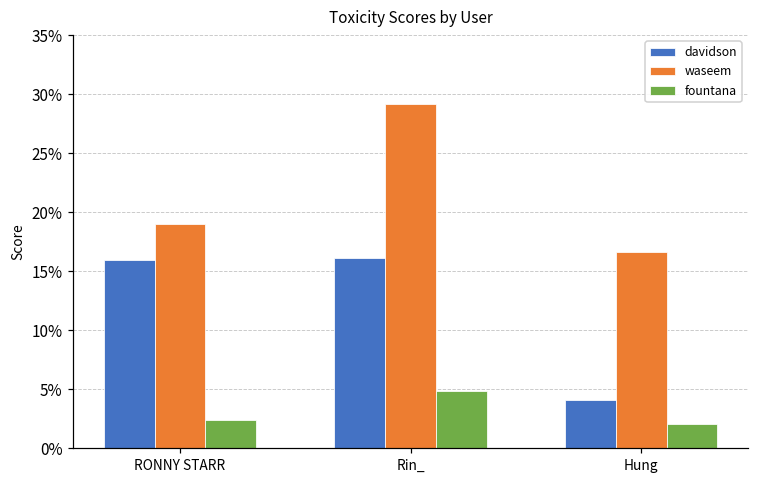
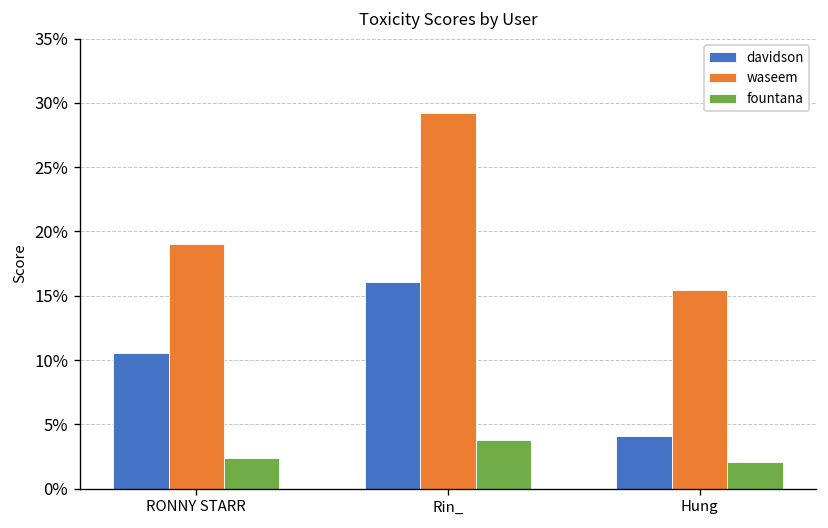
  {
    "davidson": {
-     "RONNY STARR": "15.9%",
+     "RONNY STARR": "10.5%",
      "Rin_": "16.1%",
      "Hung": "4.1%"
    },
    "waseem": {
      "RONNY STARR": "19.0%",
      "Rin_": "29.2%",
-     "Hung": "16.6%"
+     "Hung": "15.5%"
    },
    "fountana": {
      "RONNY STARR": "2.4%",
-     "Rin_": "4.8%",
+     "Rin_": "3.8%",
      "Hung": "2.0%"
    }
  }
